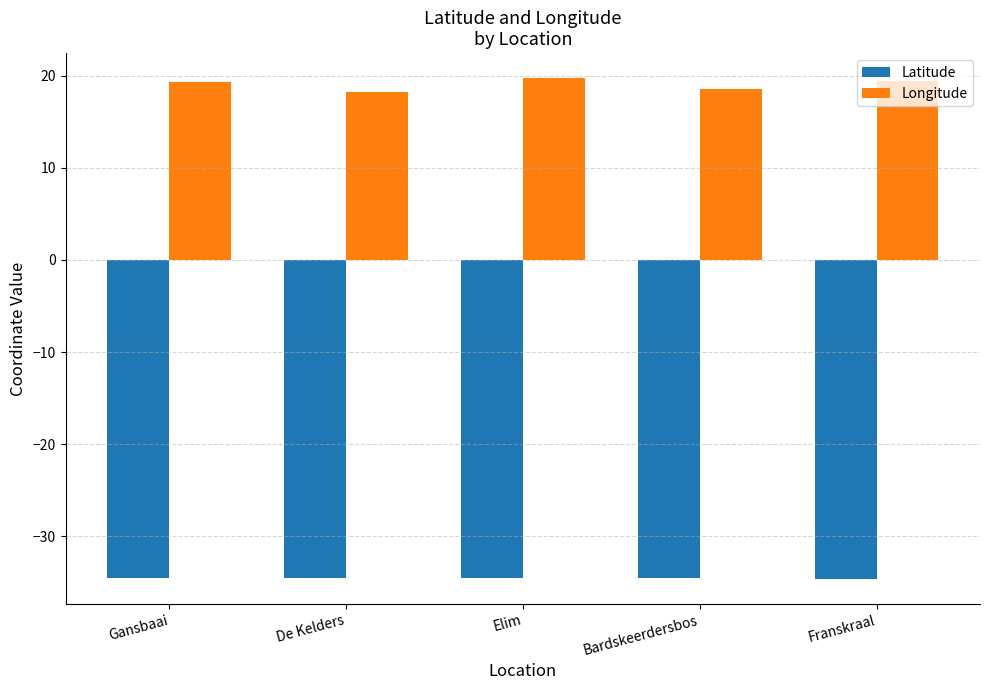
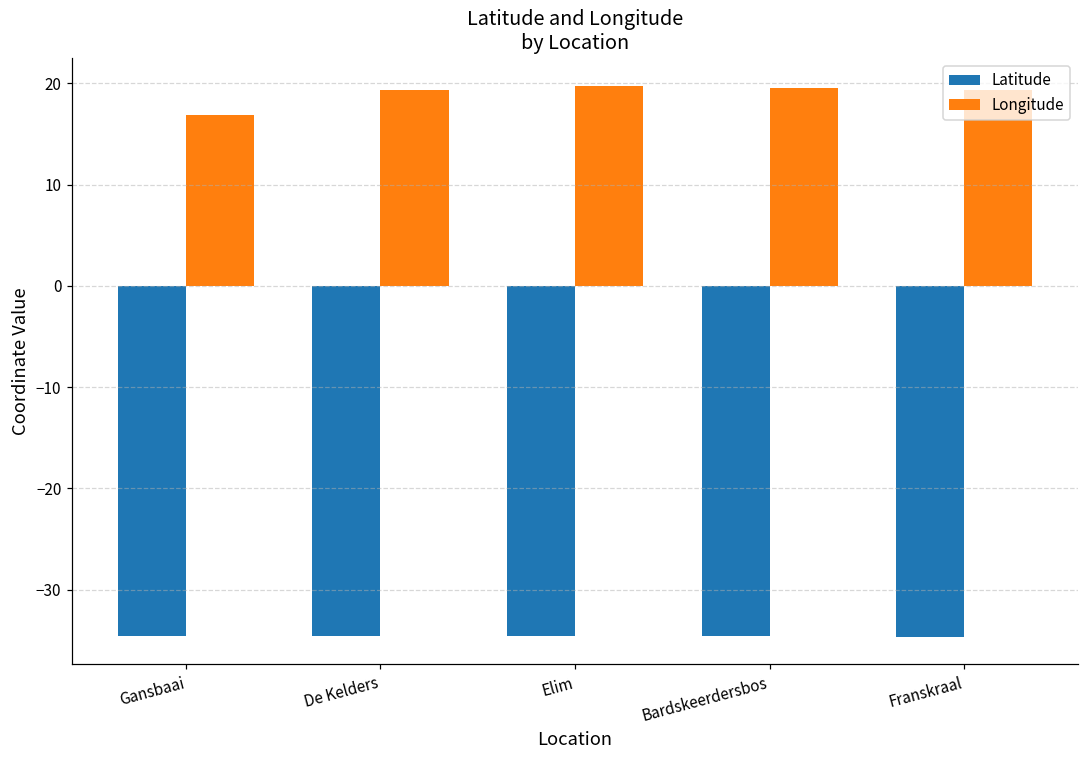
  {
    "Latitude": {
      "Gansbaai": -35,
      "De Kelders": -35,
      "Elim": -35,
      "Bardskeerdersbos": -35,
      "Franskraal": -35
    },
    "Longitude": {
-     "Gansbaai": 19,
-     "De Kelders": 18,
+     "Gansbaai": 17,
+     "De Kelders": 19,
      "Elim": 20,
-     "Bardskeerdersbos": 19
+     "Bardskeerdersbos": 20
    }
  }
